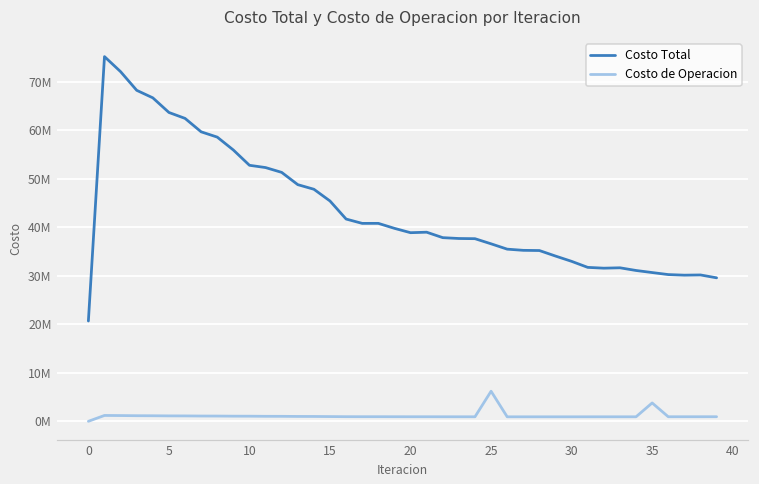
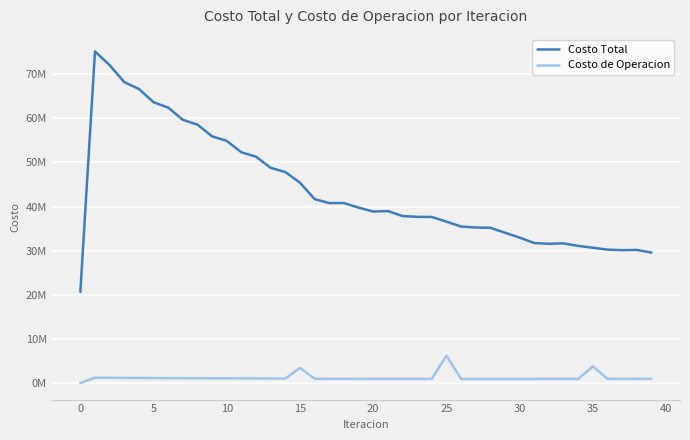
  {
    "Costo Total": {
      "0": 21000000,
      "5": 64000000,
-     "10": 53000000,
+     "10": 55000000,
      "15": 45000000,
      "20": 39000000,
      "25": 37000000,
      "30": 33000000,
      "35": 31000000
    },
    "Costo de Operacion": {
      "0": 0,
      "5": 1000000,
      "10": 1000000,
-     "15": 1000000,
+     "15": 3000000,
      "20": 1000000,
      "25": 6000000,
      "30": 1000000,
      "35": 4000000
    }
  }
